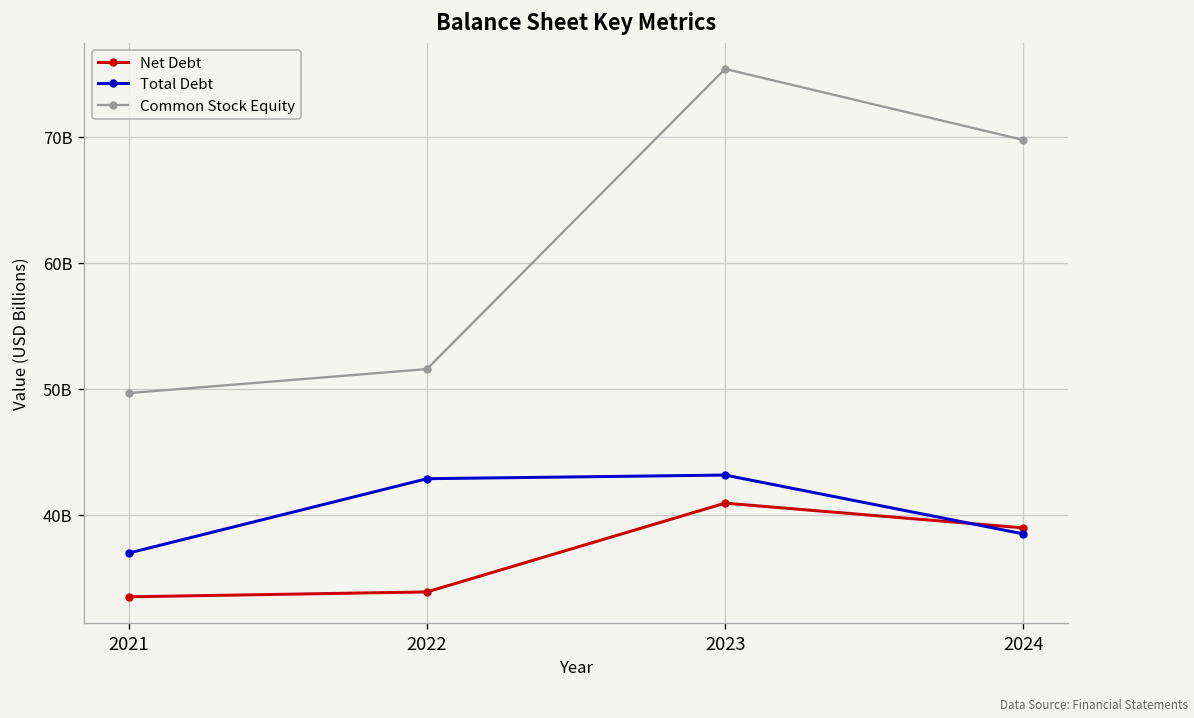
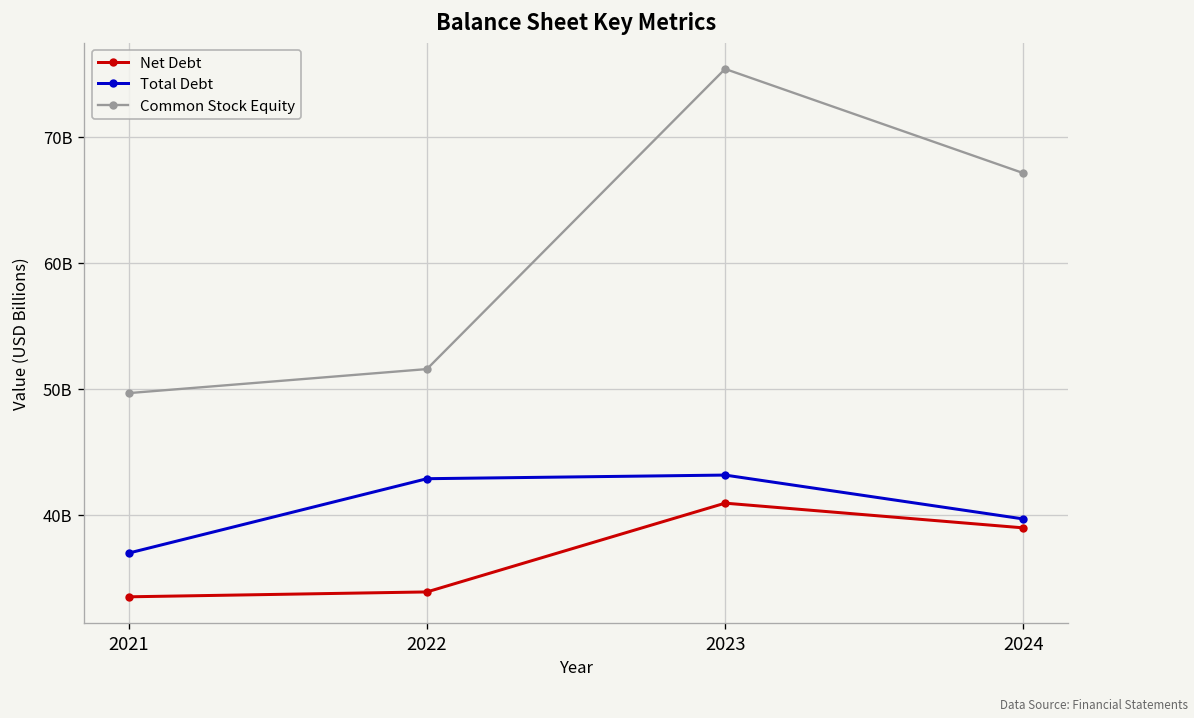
  {
    "Net Debt": {
      "2021": 33500000000,
      "2022": 33900000000,
      "2023": 40900000000,
      "2024": 38900000000
    },
    "Total Debt": {
      "2021": 37000000000,
      "2022": 42900000000,
      "2023": 43100000000,
-     "2024": 38500000000
+     "2024": 39700000000
    },
    "Common Stock Equity": {
      "2021": 49600000000,
      "2022": 51600000000,
      "2023": 75400000000,
-     "2024": 69700000000
+     "2024": 67100000000
    }
  }
